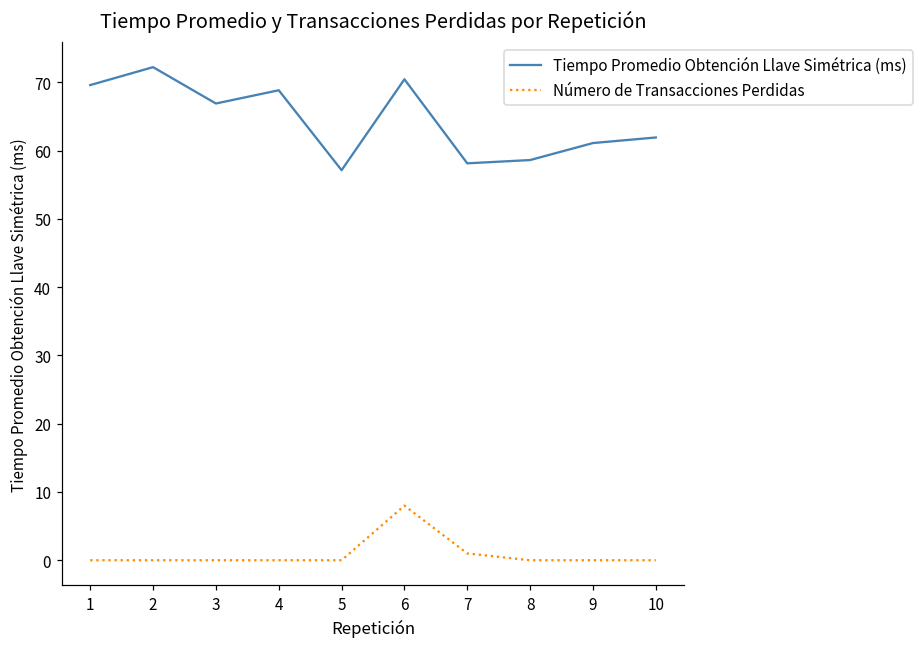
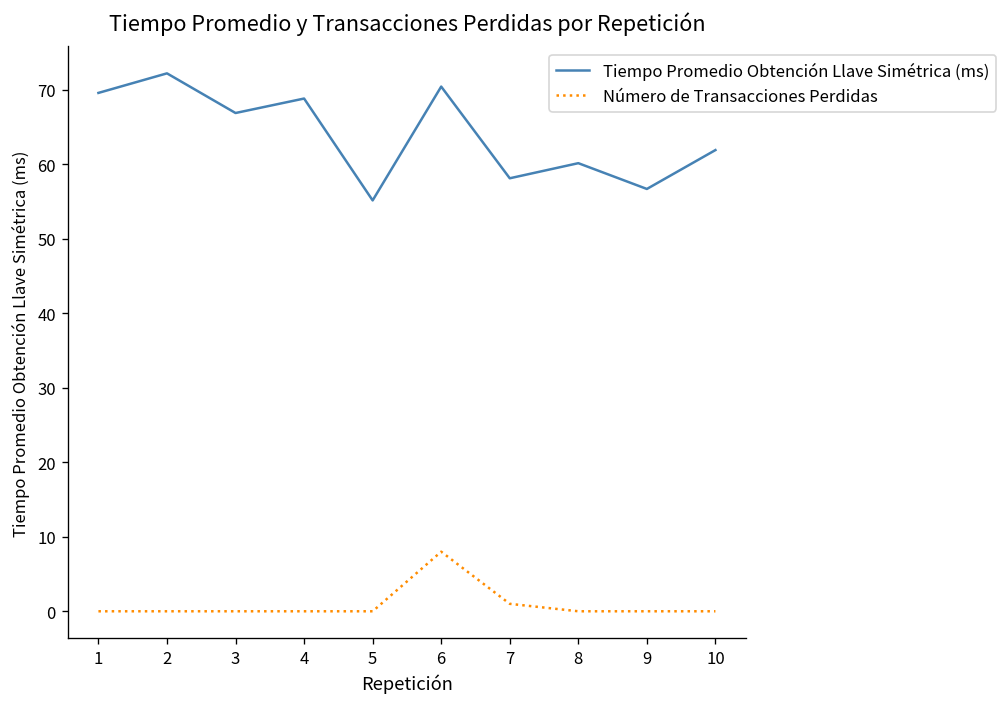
  {
    "Tiempo Promedio Obtención Llave Simétrica (ms)": {
      "1": 70,
      "2": 72,
      "3": 67,
      "4": 69,
-     "5": 57,
+     "5": 55,
      "6": 70,
      "7": 58,
-     "8": 59,
-     "9": 61,
+     "8": 60,
+     "9": 57,
      "10": 62
    },
    "Número de Transacciones Perdidas": {
      "1": 0,
      "2": 0,
      "3": 0,
      "4": 0,
      "5": 0,
      "6": 8,
      "7": 1,
      "8": 0,
      "9": 0,
      "10": 0
    }
  }
